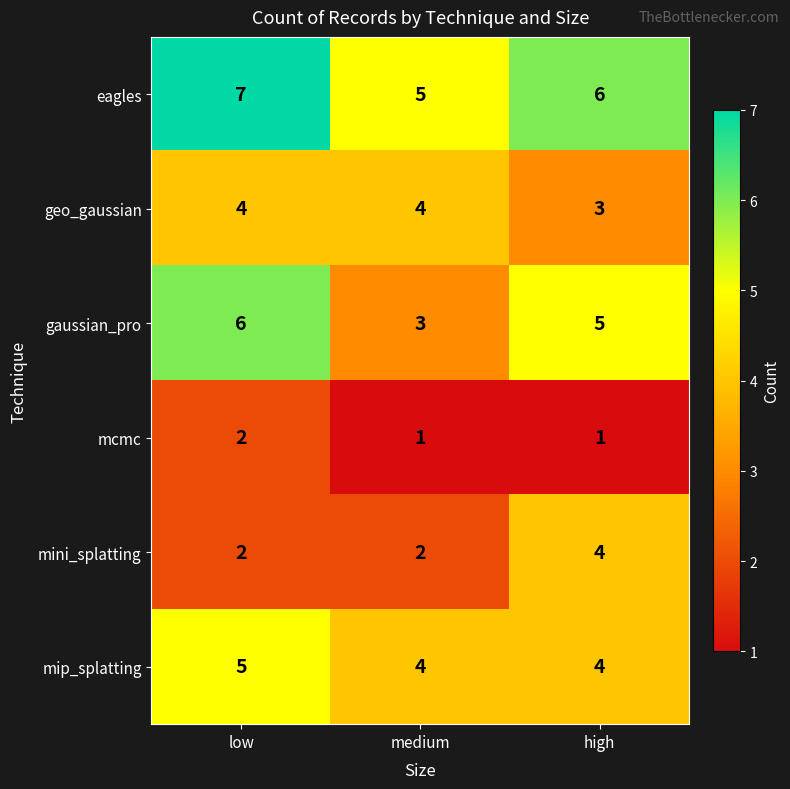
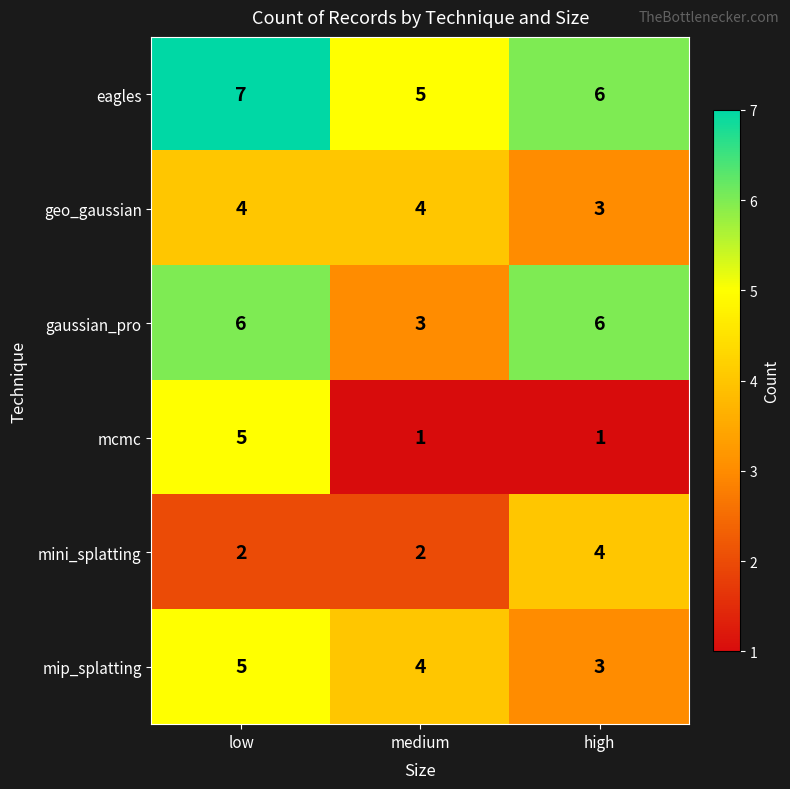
  {
    "eagles": {
      "low": 7,
      "medium": 5,
      "high": 6
    },
    "geo_gaussian": {
      "low": 4,
      "medium": 4,
      "high": 3
    },
    "gaussian_pro": {
      "low": 6,
      "medium": 3,
-     "high": 5
+     "high": 6
    },
    "mcmc": {
-     "low": 2,
+     "low": 5,
      "medium": 1,
      "high": 1
    },
    "mini_splatting": {
      "low": 2,
      "medium": 2,
      "high": 4
    },
    "mip_splatting": {
      "low": 5,
      "medium": 4,
-     "high": 4
+     "high": 3
    }
  }
